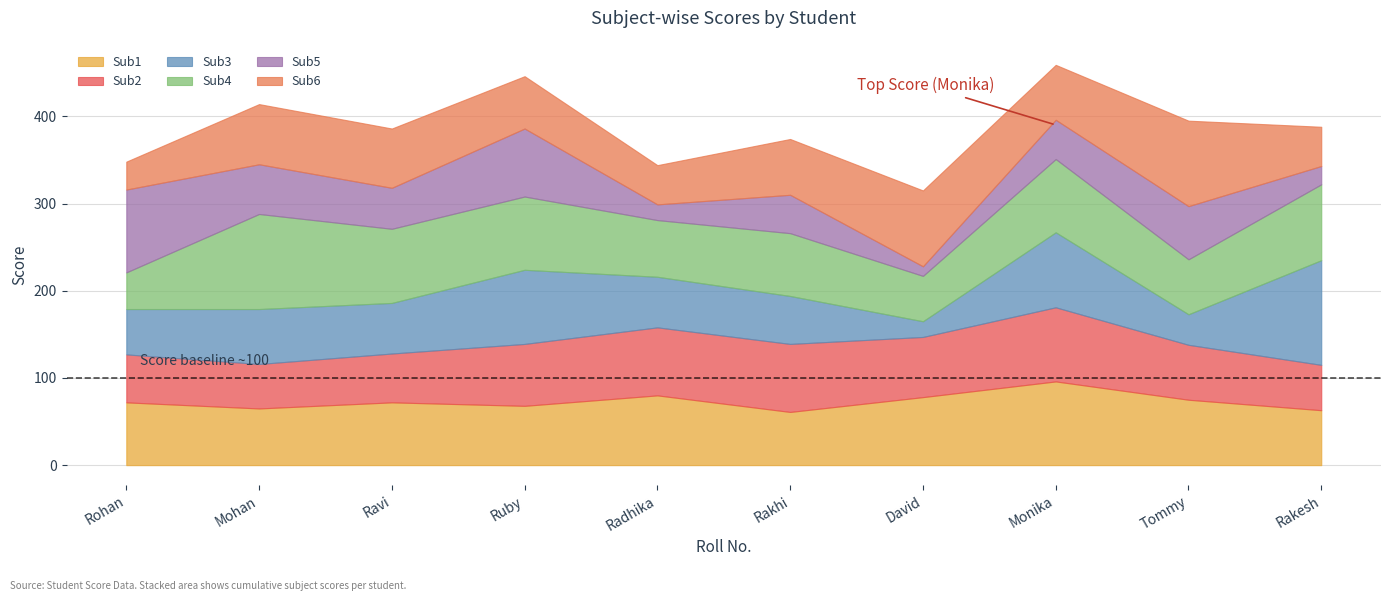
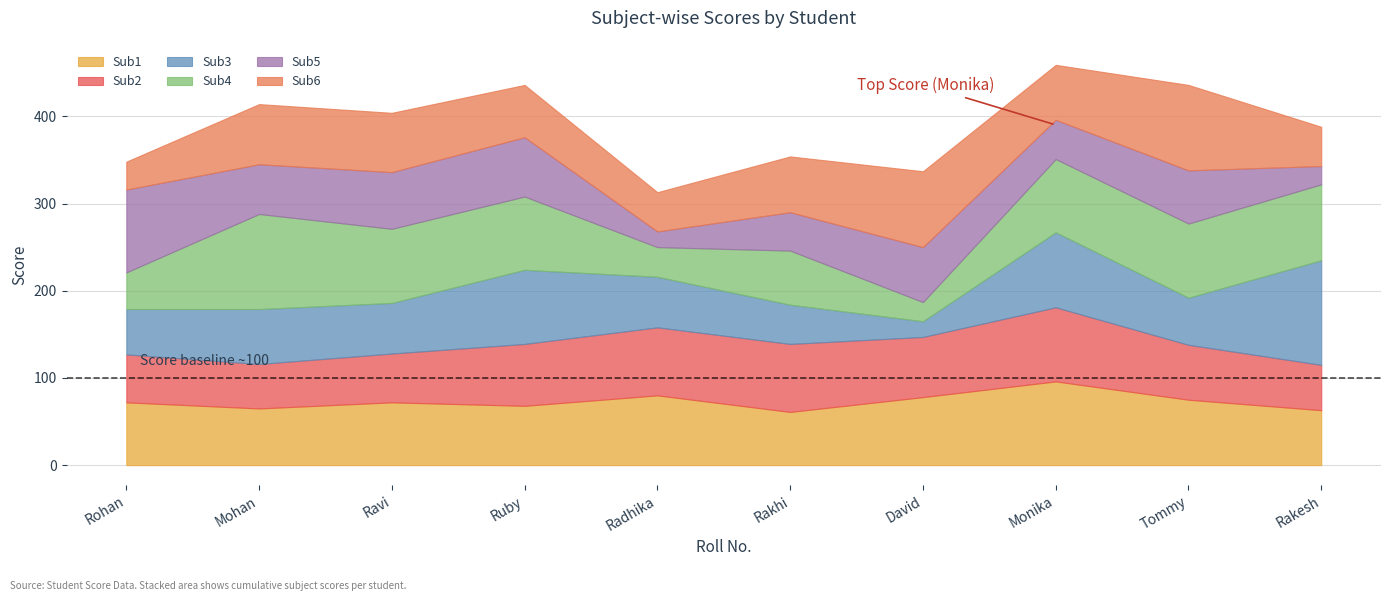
  {
    "Sub3": {
      "Rohan": 50,
      "Mohan": 60,
      "Ravi": 60,
      "Ruby": 90,
      "Radhika": 60,
-     "Rakhi": 60,
+     "Rakhi": 50,
      "David": 20,
      "Monika": 90,
-     "Tommy": 40,
+     "Tommy": 50,
      "Rakesh": 120
    },
    "Sub4": {
      "Rohan": 40,
      "Mohan": 110,
      "Ravi": 90,
      "Ruby": 80,
-     "Radhika": 70,
-     "Rakhi": 70,
-     "David": 50,
+     "Radhika": 30,
+     "Rakhi": 60,
+     "David": 20,
      "Monika": 80,
-     "Tommy": 60,
+     "Tommy": 90,
      "Rakesh": 90
    },
    "Sub5": {
      "Rohan": 100,
      "Mohan": 60,
-     "Ravi": 50,
-     "Ruby": 80,
+     "Ravi": 70,
+     "Ruby": 70,
      "Radhika": 20,
      "Rakhi": 40,
-     "David": 10,
+     "David": 60,
      "Monika": 50,
      "Tommy": 60,
      "Rakesh": 20
    }
  }
